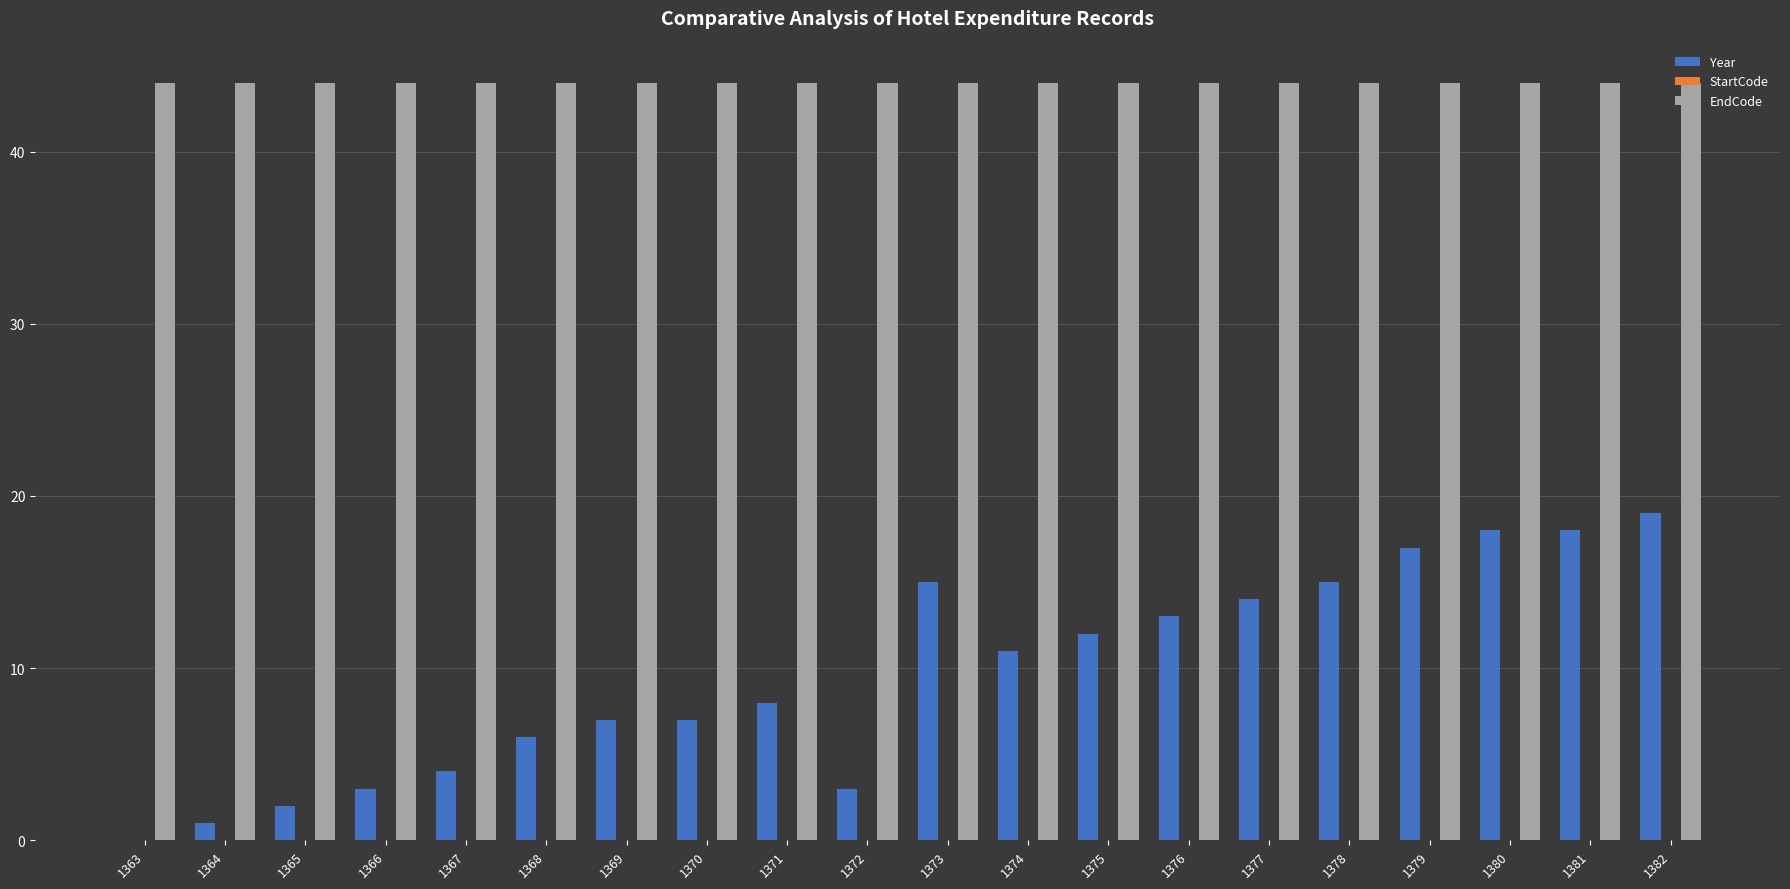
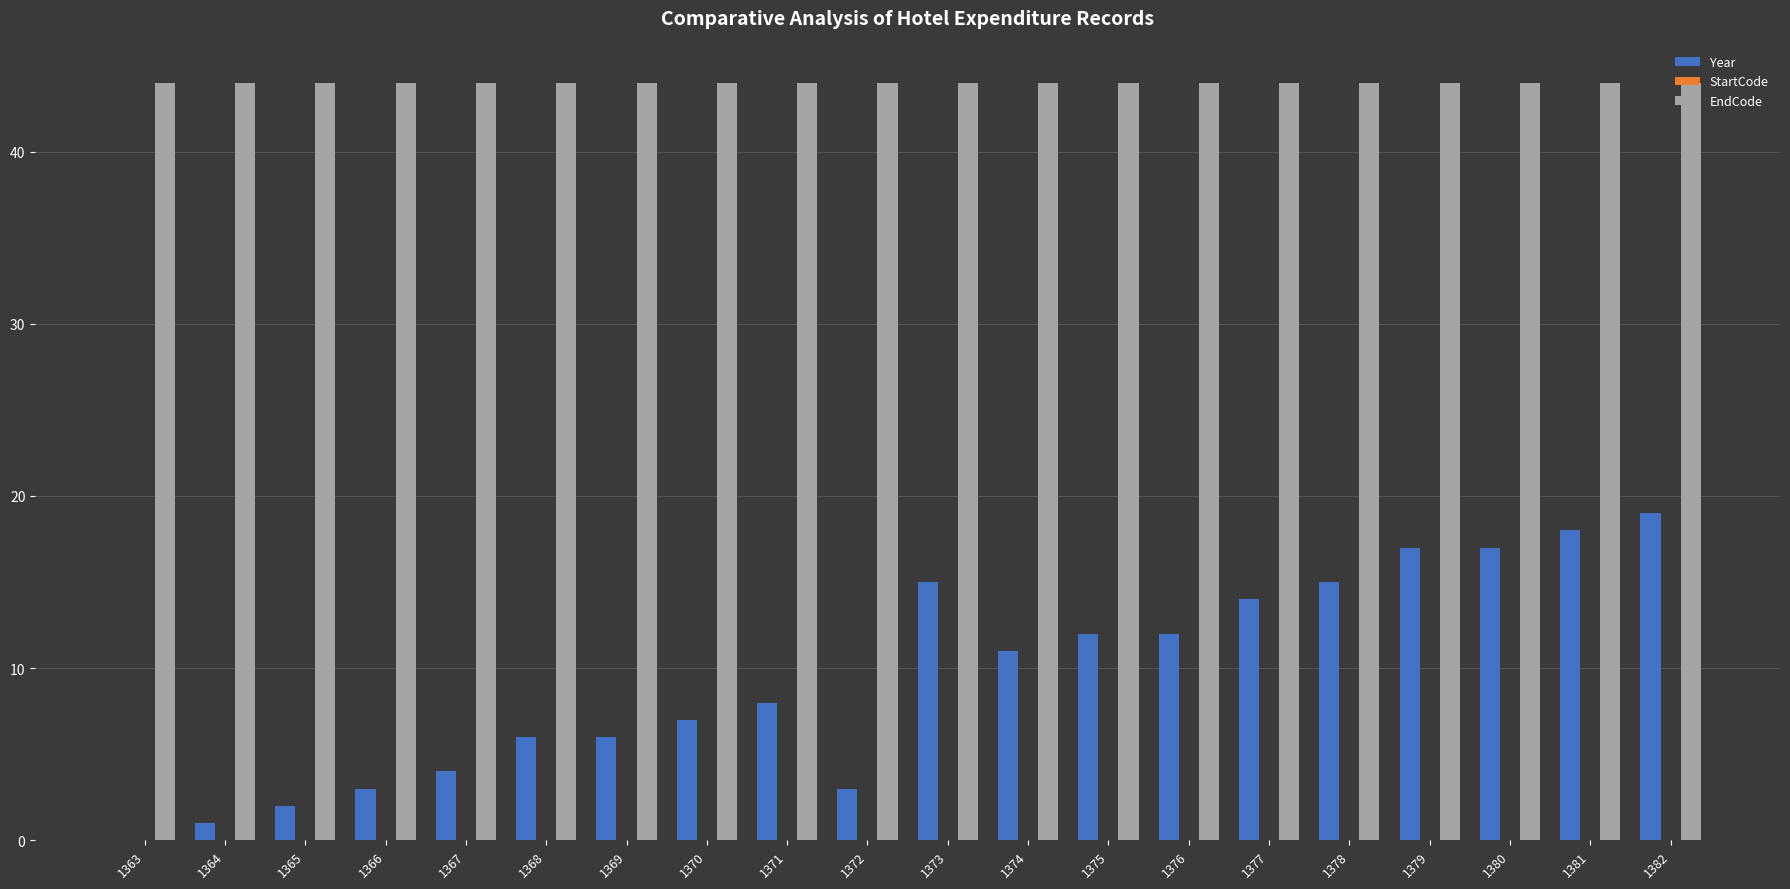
  {
    "Year": {
      "1363": 0.0,
      "1364": 1.0,
      "1365": 2.0,
      "1366": 3.0,
      "1367": 4.0,
      "1368": 6.0,
-     "1369": 7.0,
+     "1369": 6.0,
      "1370": 7.0,
      "1371": 8.0,
      "1372": 3.0,
      "1373": 15.0,
      "1374": 11.0,
      "1375": 12.0,
-     "1376": 13.0,
+     "1376": 12.0,
      "1377": 14.0,
      "1378": 15.0,
      "1379": 17.0,
-     "1380": 18.0,
+     "1380": 17.0,
      "1381": 18.0,
      "1382": 19.0
    },
    "StartCode": {
      "1363": 0.0,
      "1364": 0.0,
      "1365": 0.0,
      "1366": 0.0,
      "1367": 0.0,
      "1368": 0.0,
      "1369": 0.0,
      "1370": 0.0,
      "1371": 0.0,
      "1372": 0.0,
      "1373": 0.0,
      "1374": 0.0,
      "1375": 0.0,
      "1376": 0.0,
      "1377": 0.0,
      "1378": 0.0,
      "1379": 0.0,
      "1380": 0.0,
      "1381": 0.0,
      "1382": 0.0
    },
    "EndCode": {
      "1363": 44.0,
      "1364": 44.0,
      "1365": 44.0,
      "1366": 44.0,
      "1367": 44.0,
      "1368": 44.0,
      "1369": 44.0,
      "1370": 44.0,
      "1371": 44.0,
      "1372": 44.0,
      "1373": 44.0,
      "1374": 44.0,
      "1375": 44.0,
      "1376": 44.0,
      "1377": 44.0,
      "1378": 44.0,
      "1379": 44.0,
      "1380": 44.0,
      "1381": 44.0,
      "1382": 44.0
    }
  }
